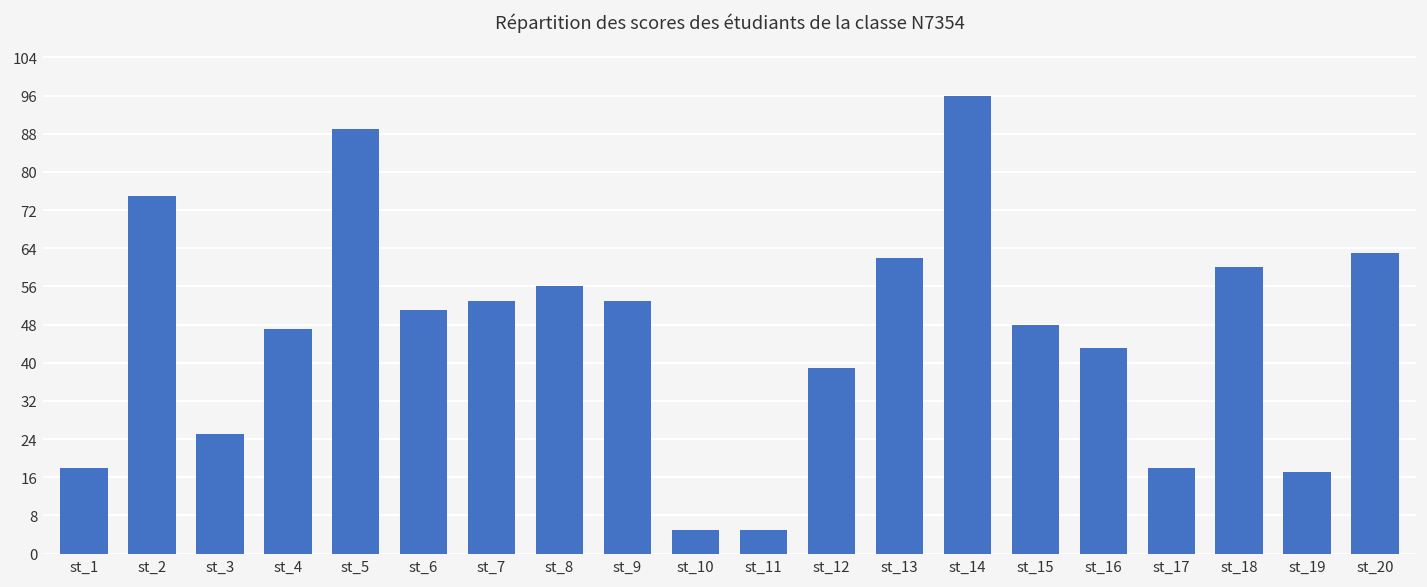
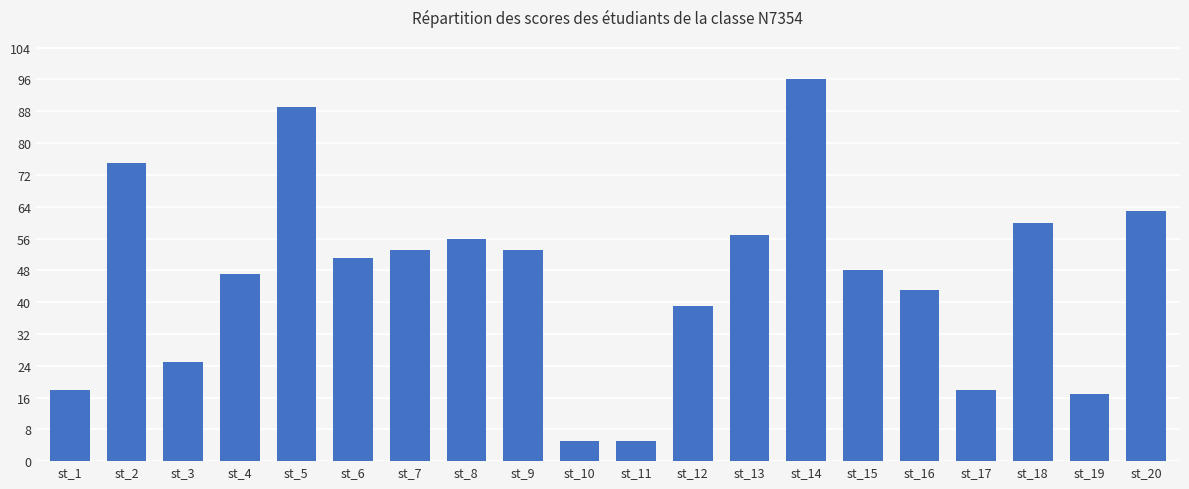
  {
    "st_1": 18,
    "st_2": 75,
    "st_3": 25,
    "st_4": 47,
    "st_5": 89,
    "st_6": 51,
    "st_7": 53,
    "st_8": 56,
    "st_9": 53,
    "st_10": 5,
    "st_11": 5,
    "st_12": 39,
-   "st_13": 62,
+   "st_13": 57,
    "st_14": 96,
    "st_15": 48,
    "st_16": 43,
    "st_17": 18,
    "st_18": 60,
    "st_19": 17,
    "st_20": 63
  }
